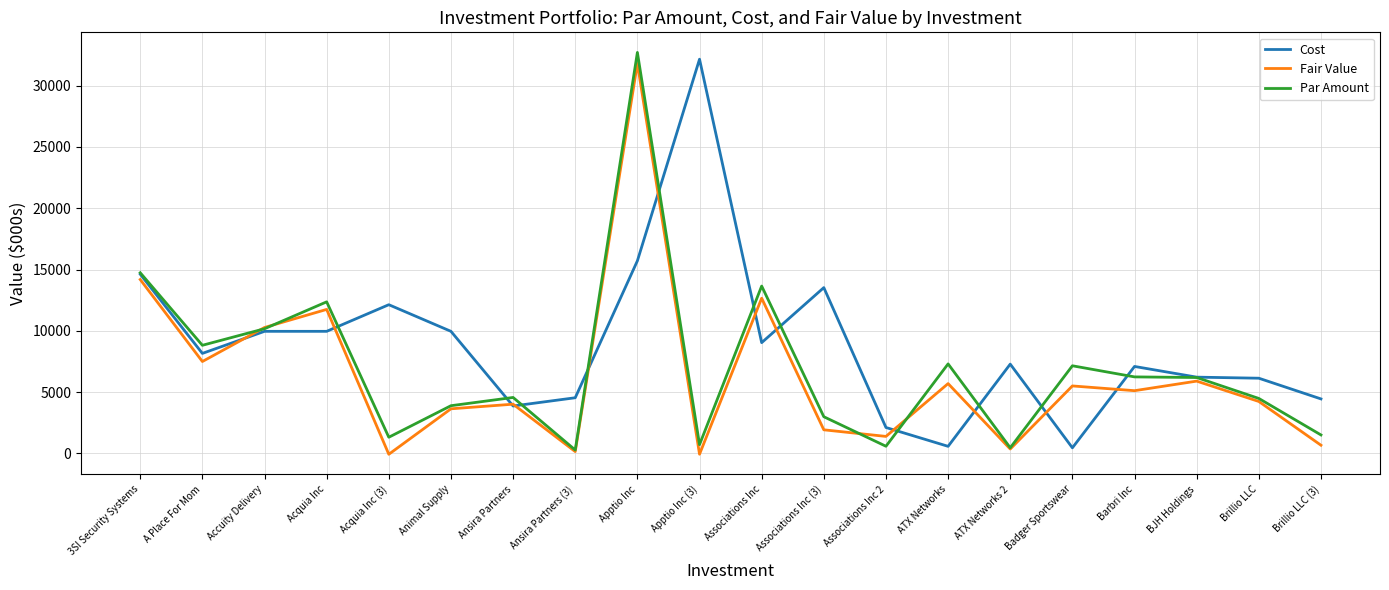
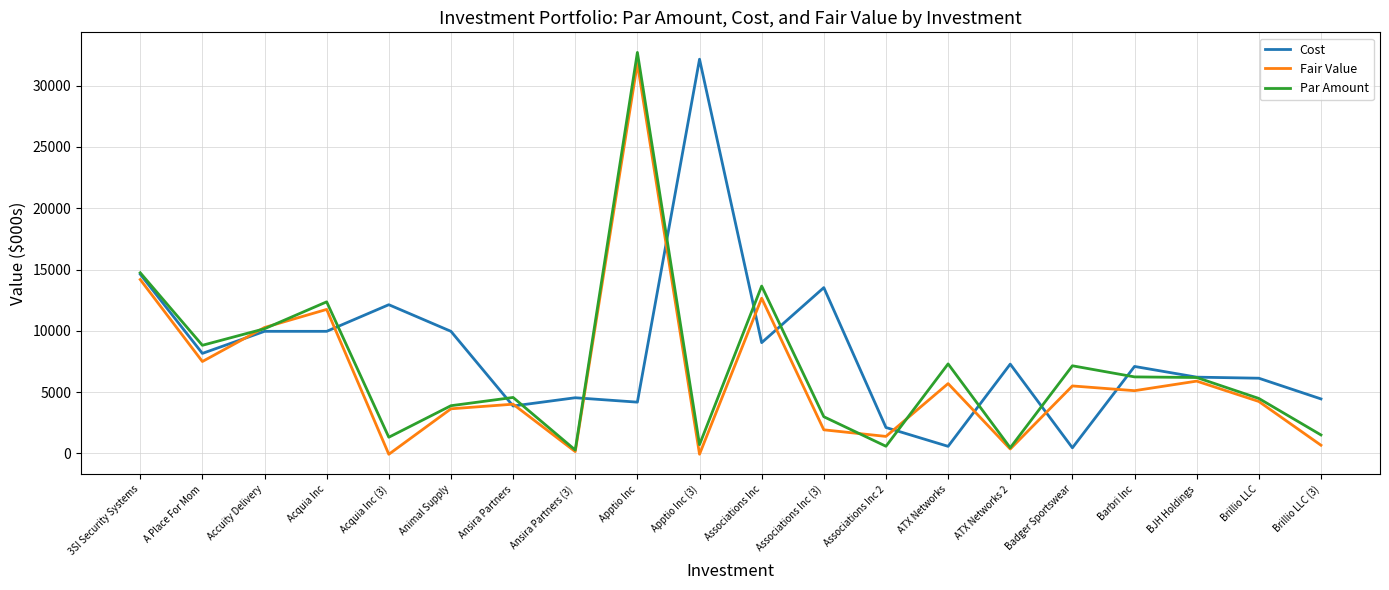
  {
    "Cost": {
      "A Place For Mom": 8200,
      "Accuity Delivery": 10000,
      "Acquia Inc": 10000,
      "Acquia Inc (3)": 12100,
      "Animal Supply": 10000,
      "Ansira Partners (3)": 4500,
-     "Apptio Inc": 15700,
+     "Apptio Inc": 4200,
      "Apptio Inc (3)": 32100,
      "Associations Inc": 9000,
      "Associations Inc (3)": 13500,
      "Associations Inc 2": 2100,
      "ATX Networks": 600,
      "ATX Networks 2": 7300,
      "Badger Sportswear": 500,
      "Barbri Inc": 7100,
      "Brillio LLC": 6100,
      "Brillio LLC (3)": 4400
    },
    "Fair Value": {
      "3SI Security Systems": 14200,
      "A Place For Mom": 7500,
      "Acquia Inc": 11700,
      "Acquia Inc (3)": -100,
      "Animal Supply": 3600,
      "Apptio Inc": 31800,
      "Apptio Inc (3)": -100,
      "Associations Inc": 12700,
      "Associations Inc (3)": 1900,
      "Associations Inc 2": 1400,
      "ATX Networks": 5700,
      "Badger Sportswear": 5500,
      "Barbri Inc": 5100,
      "BJH Holdings": 5900,
      "Brillio LLC": 4200,
      "Brillio LLC (3)": 700
    },
    "Par Amount": {
      "A Place For Mom": 8800,
      "Acquia Inc": 12400,
      "Acquia Inc (3)": 1300,
      "Animal Supply": 3900,
      "Ansira Partners": 4600,
      "Apptio Inc": 32700,
      "Apptio Inc (3)": 700,
      "Associations Inc": 13700,
      "Associations Inc (3)": 3000,
      "Associations Inc 2": 600,
      "ATX Networks": 7300,
      "Badger Sportswear": 7200,
      "Barbri Inc": 6200,
      "Brillio LLC": 4500,
      "Brillio LLC (3)": 1500
    }
  }
